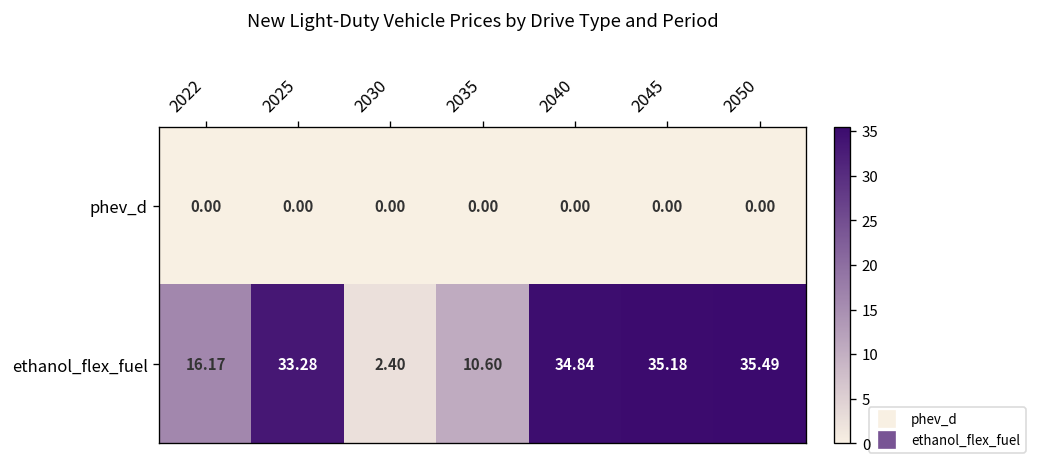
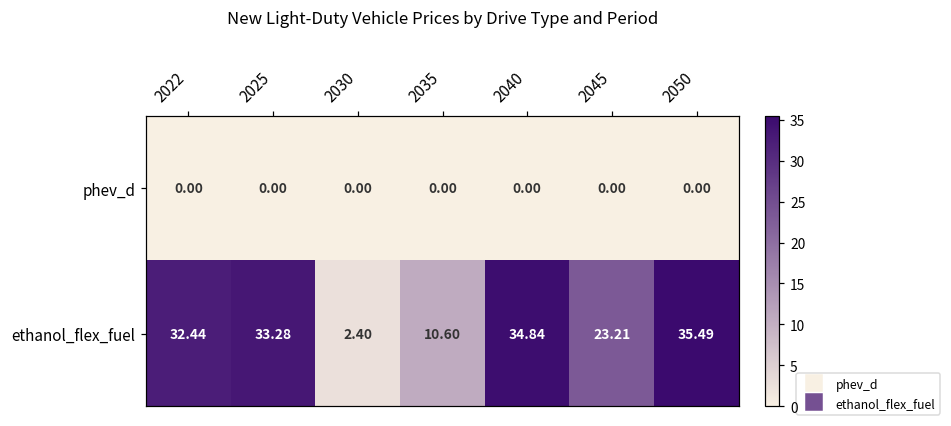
  {
    "phev_d": {
      "2022": 0.00,
      "2025": 0.00,
      "2030": 0.00,
      "2035": 0.00,
      "2040": 0.00,
      "2045": 0.00,
      "2050": 0.00
    },
    "ethanol_flex_fuel": {
-     "2022": 16.17,
+     "2022": 32.44,
      "2025": 33.28,
      "2030": 2.40,
      "2035": 10.60,
      "2040": 34.84,
-     "2045": 35.18,
+     "2045": 23.21,
      "2050": 35.49
    }
  }
